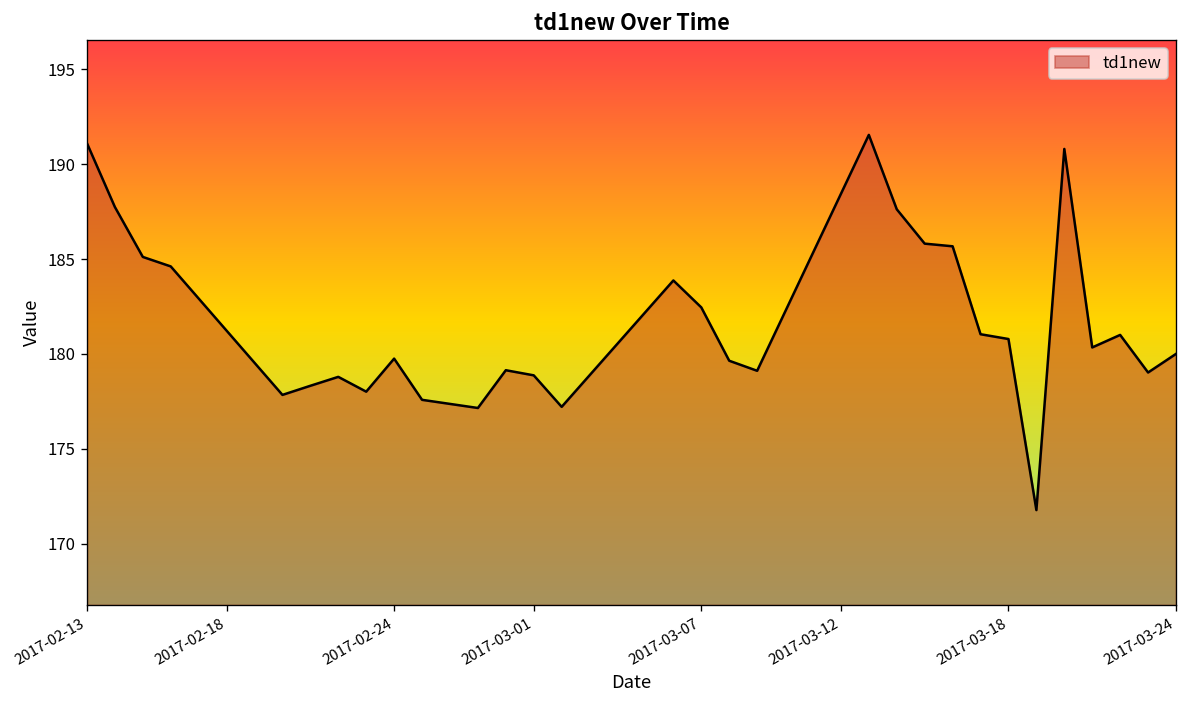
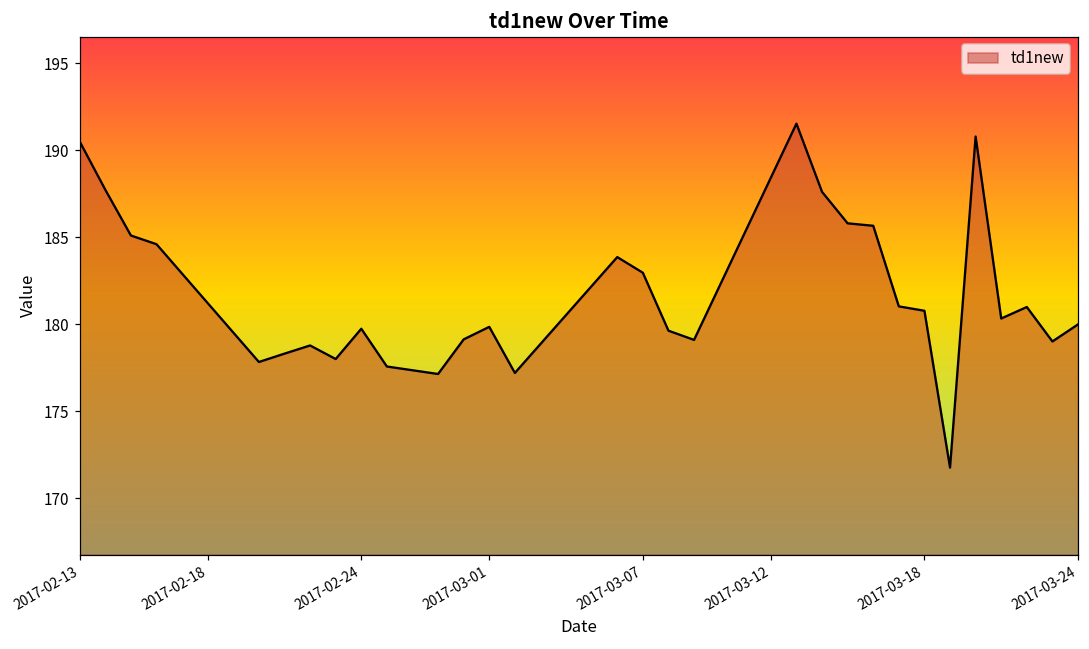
  {
-   "2017-02-13": 191.1,
+   "2017-02-13": 190.5,
    "2017-02-18": 181.2,
    "2017-02-24": 179.8,
-   "2017-03-01": 178.9,
-   "2017-03-07": 182.5,
+   "2017-03-01": 179.9,
+   "2017-03-07": 183.0,
    "2017-03-12": 188.4,
    "2017-03-18": 180.8,
    "2017-03-24": 180.0
  }
